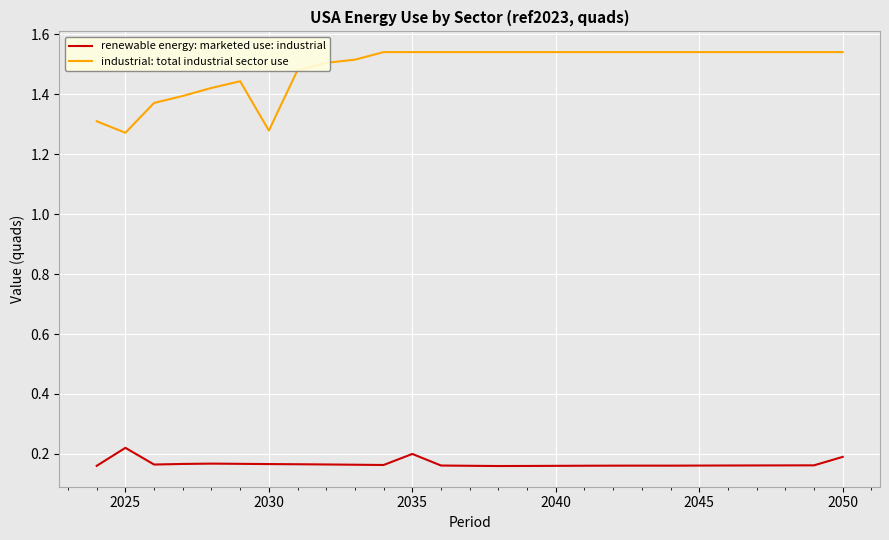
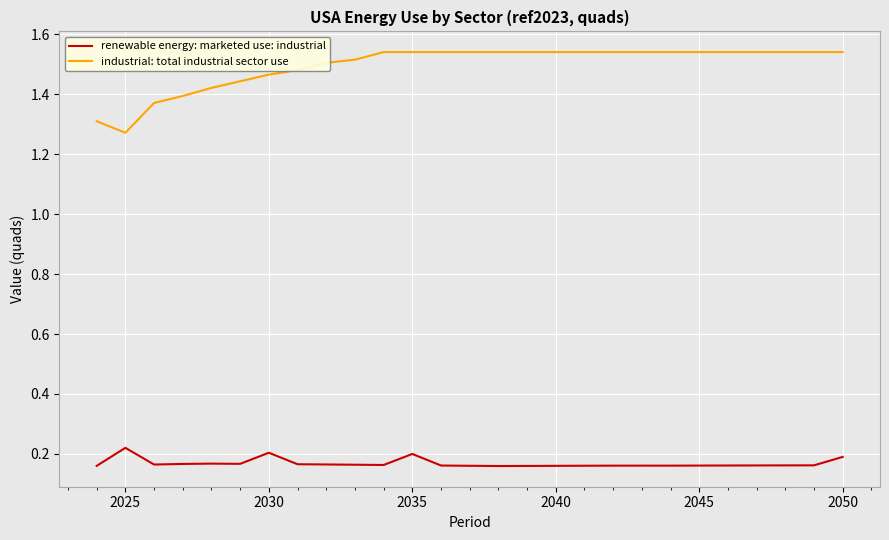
  {
    "renewable energy: marketed use: industrial": {
      "2025": 0.22,
-     "2030": 0.17,
+     "2030": 0.20,
      "2035": 0.20,
      "2040": 0.16,
      "2045": 0.16,
      "2050": 0.19
    },
    "industrial: total industrial sector use": {
      "2025": 1.27,
-     "2030": 1.28,
+     "2030": 1.47,
      "2035": 1.54,
      "2040": 1.54,
      "2045": 1.54,
      "2050": 1.54
    }
  }
